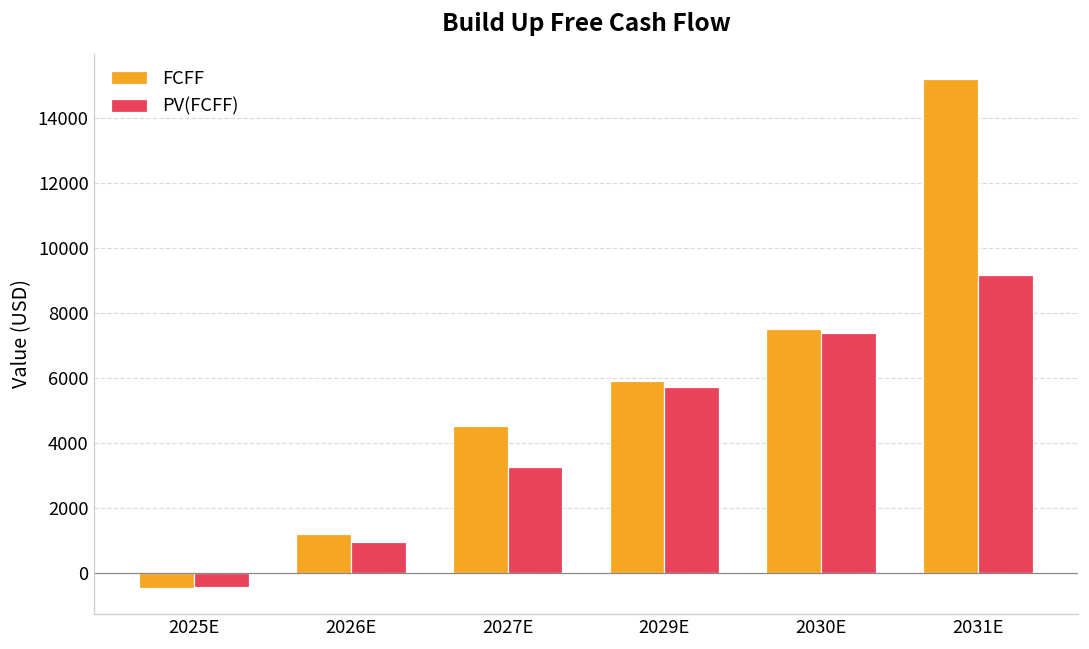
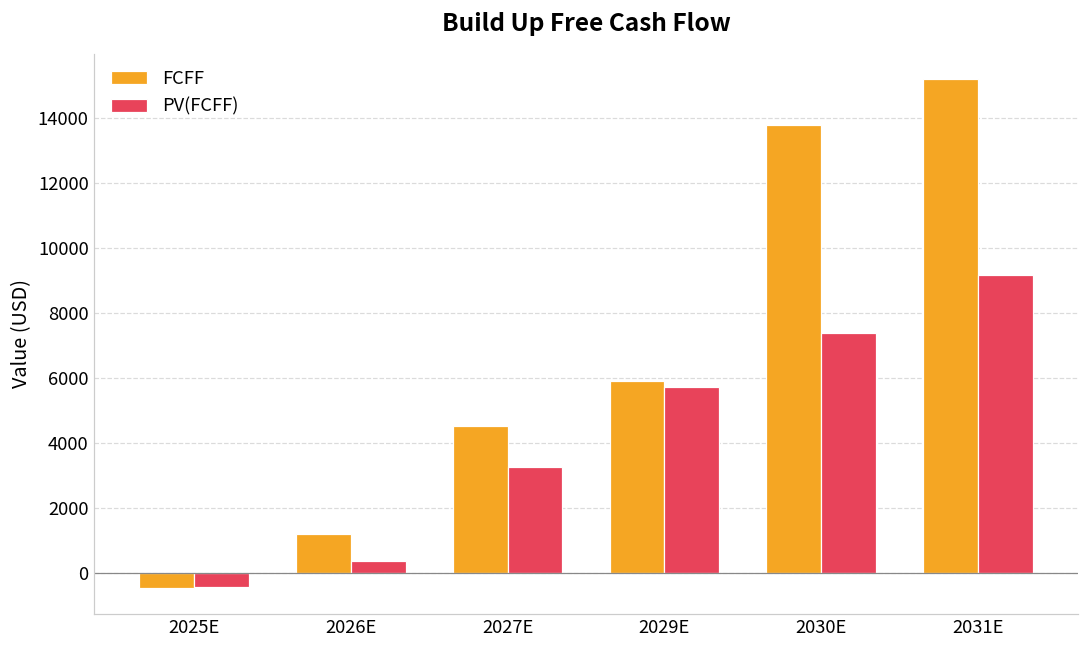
  {
    "FCFF": {
      "2025E": -500,
      "2026E": 1200,
      "2027E": 4500,
      "2029E": 5900,
-     "2030E": 7500,
+     "2030E": 13800,
      "2031E": 15200
    },
    "PV(FCFF)": {
      "2025E": -400,
-     "2026E": 1000,
+     "2026E": 400,
      "2027E": 3300,
      "2029E": 5700,
      "2030E": 7400,
      "2031E": 9200
    }
  }
